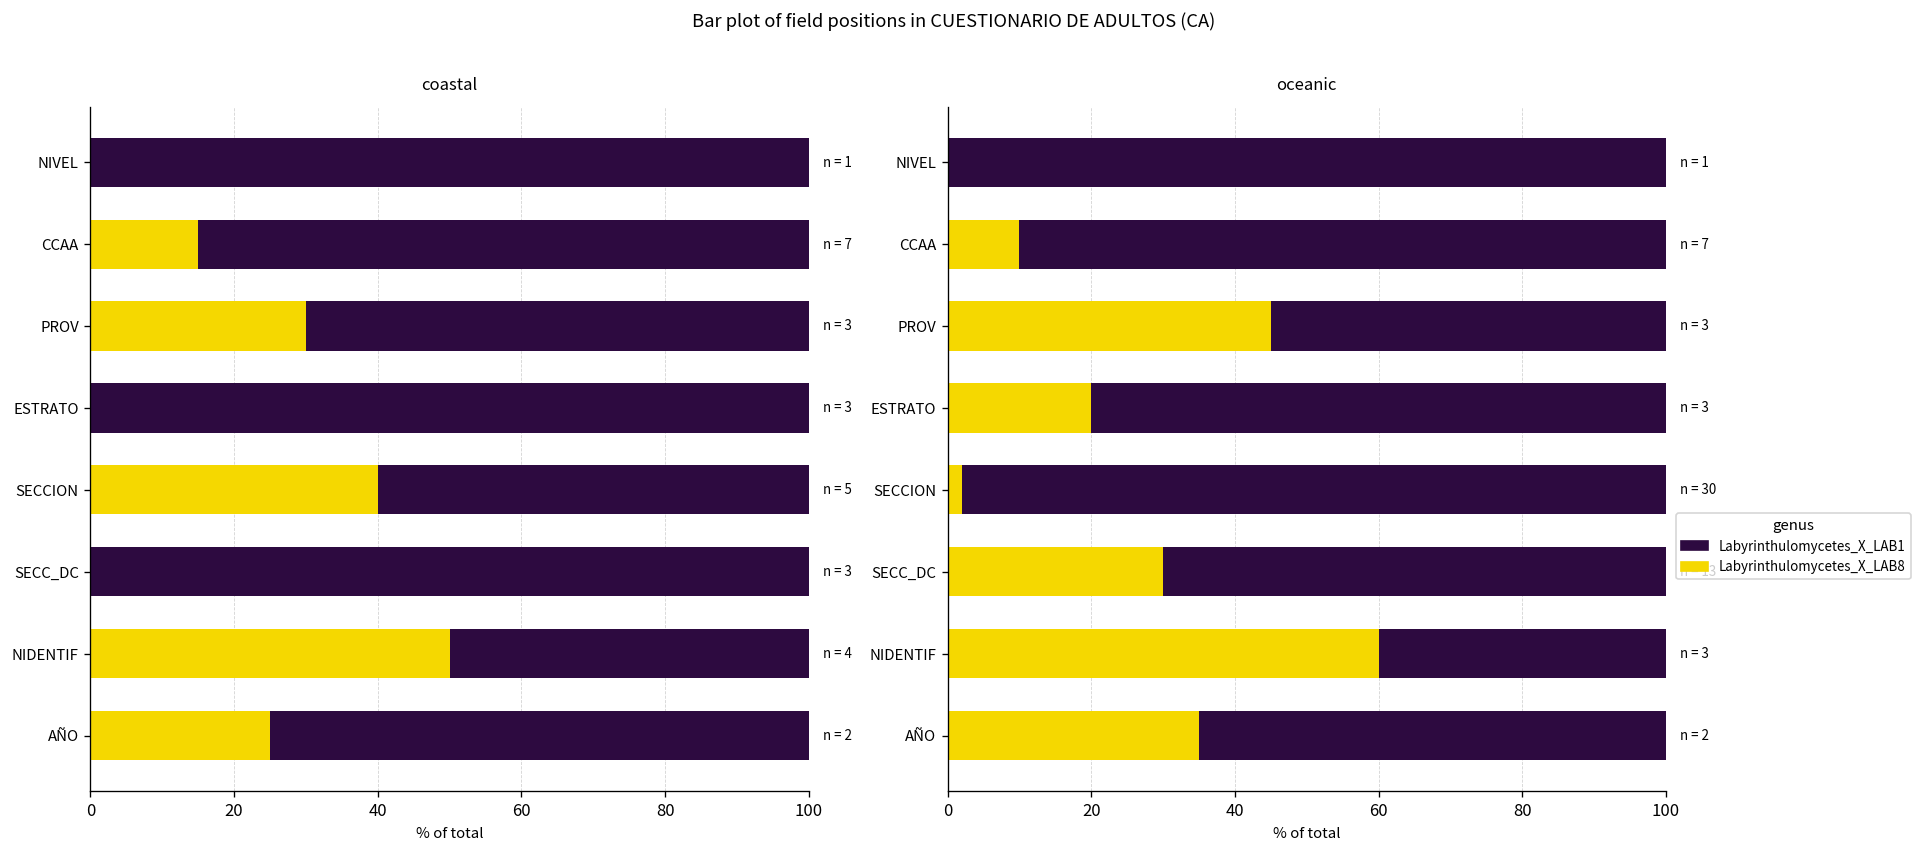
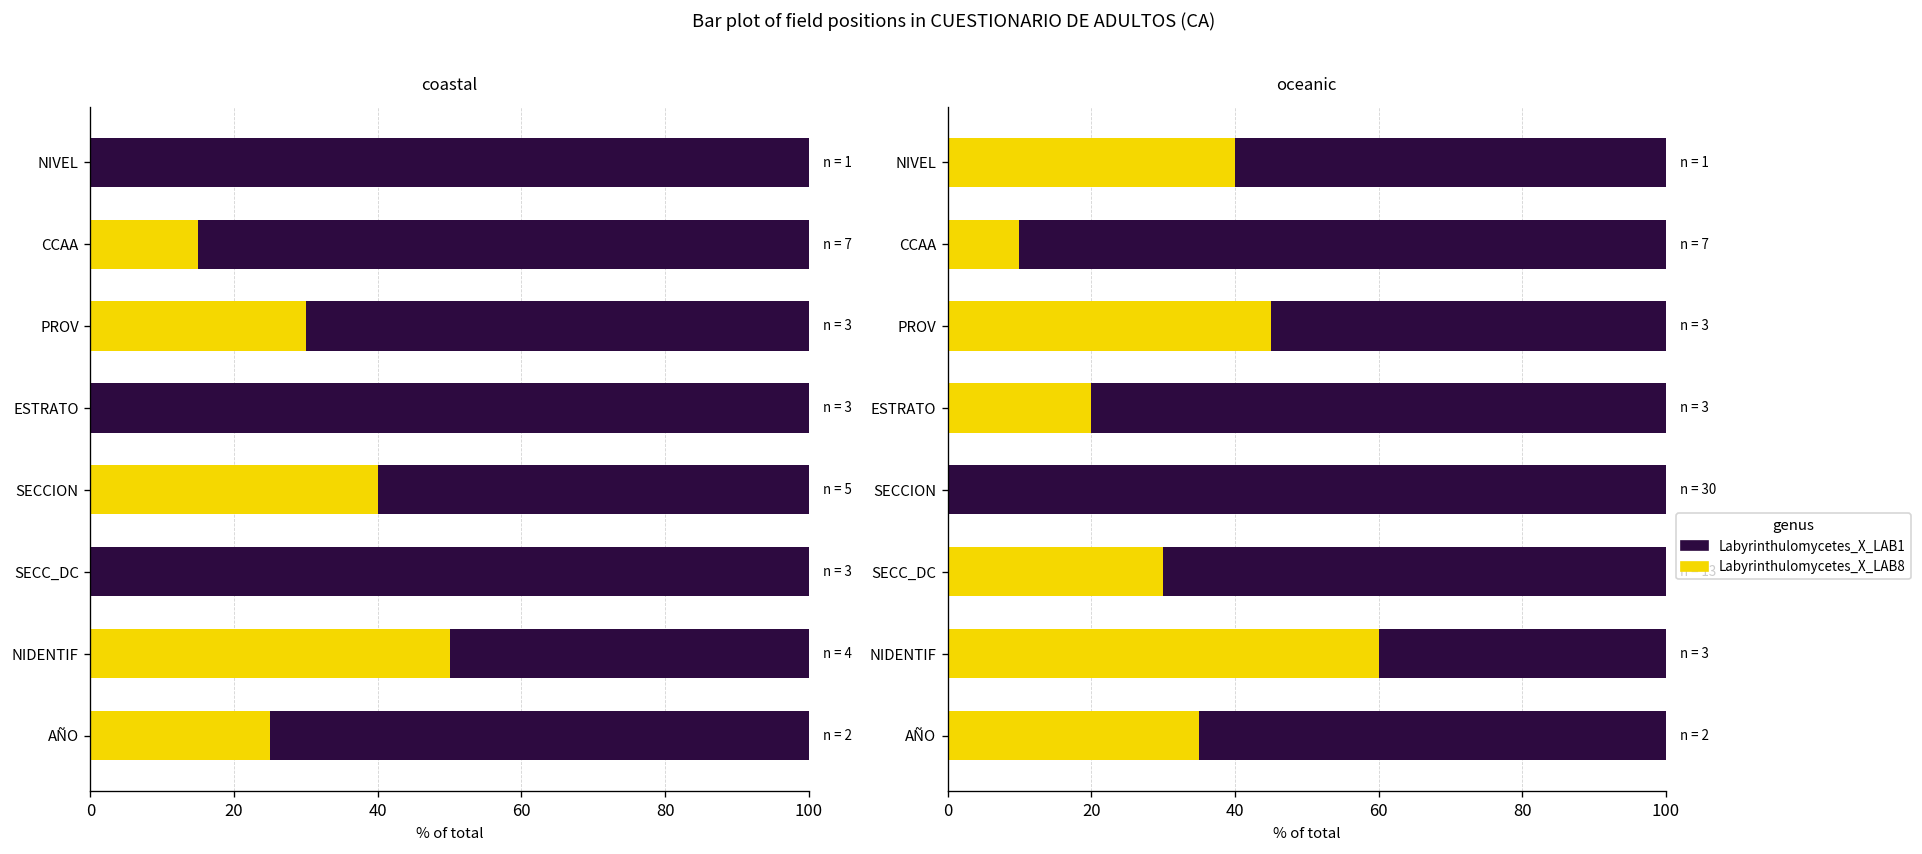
  {
    "coastal": {
      "Labyrinthulomycetes_X_LAB8": {
        "NIVEL": 0,
        "CCAA": 15,
        "PROV": 30,
        "ESTRATO": 0,
        "SECCION": 40,
        "SECC_DC": 0,
        "NIDENTIF": 50,
        "AÑO": 25
      }
    },
    "oceanic": {
      "Labyrinthulomycetes_X_LAB8": {
-       "NIVEL": 0,
+       "NIVEL": 40,
        "CCAA": 10,
        "PROV": 45,
        "ESTRATO": 20,
-       "SECCION": 2,
+       "SECCION": 0,
        "SECC_DC": 30,
        "NIDENTIF": 60,
        "AÑO": 35
      }
    }
  }
